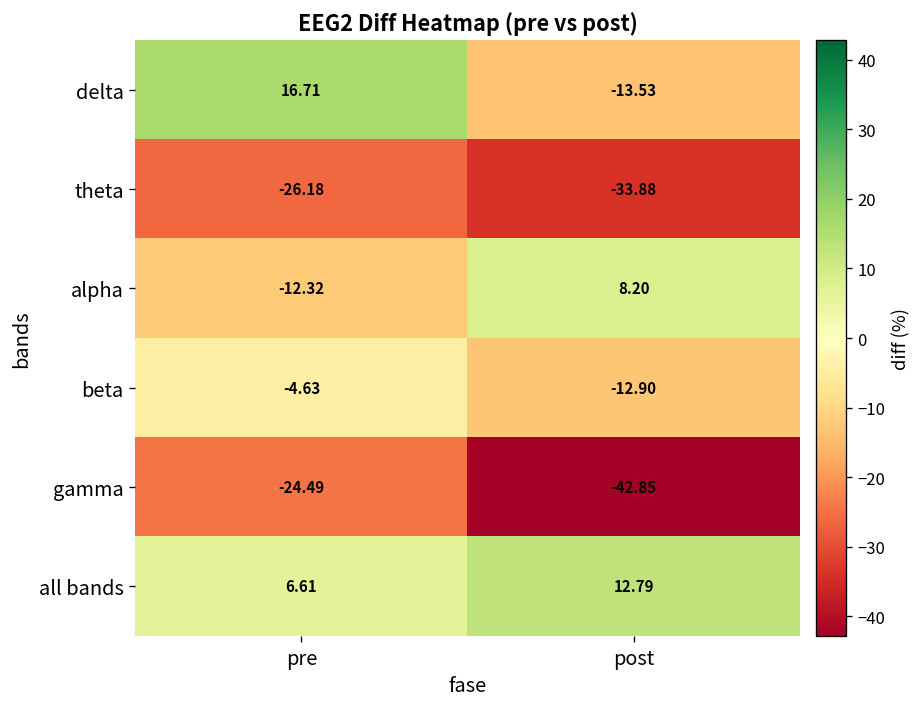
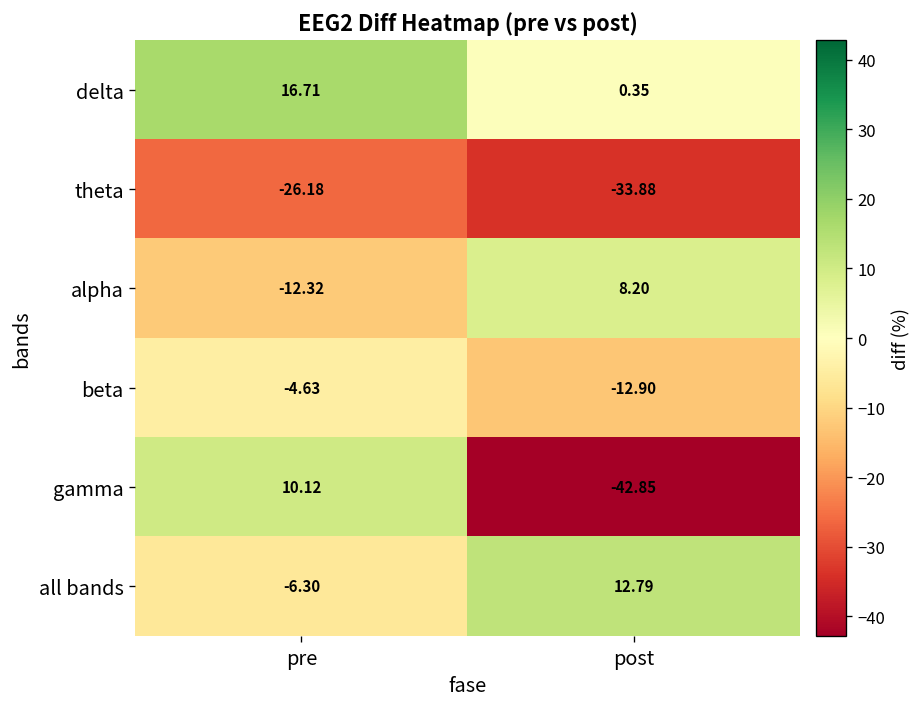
  {
    "delta": {
      "pre": 16.71,
-     "post": -13.53
+     "post": 0.35
    },
    "theta": {
      "pre": -26.18,
      "post": -33.88
    },
    "alpha": {
      "pre": -12.32,
      "post": 8.20
    },
    "beta": {
      "pre": -4.63,
      "post": -12.90
    },
    "gamma": {
-     "pre": -24.49,
+     "pre": 10.12,
      "post": -42.85
    },
    "all bands": {
-     "pre": 6.61,
+     "pre": -6.30,
      "post": 12.79
    }
  }
